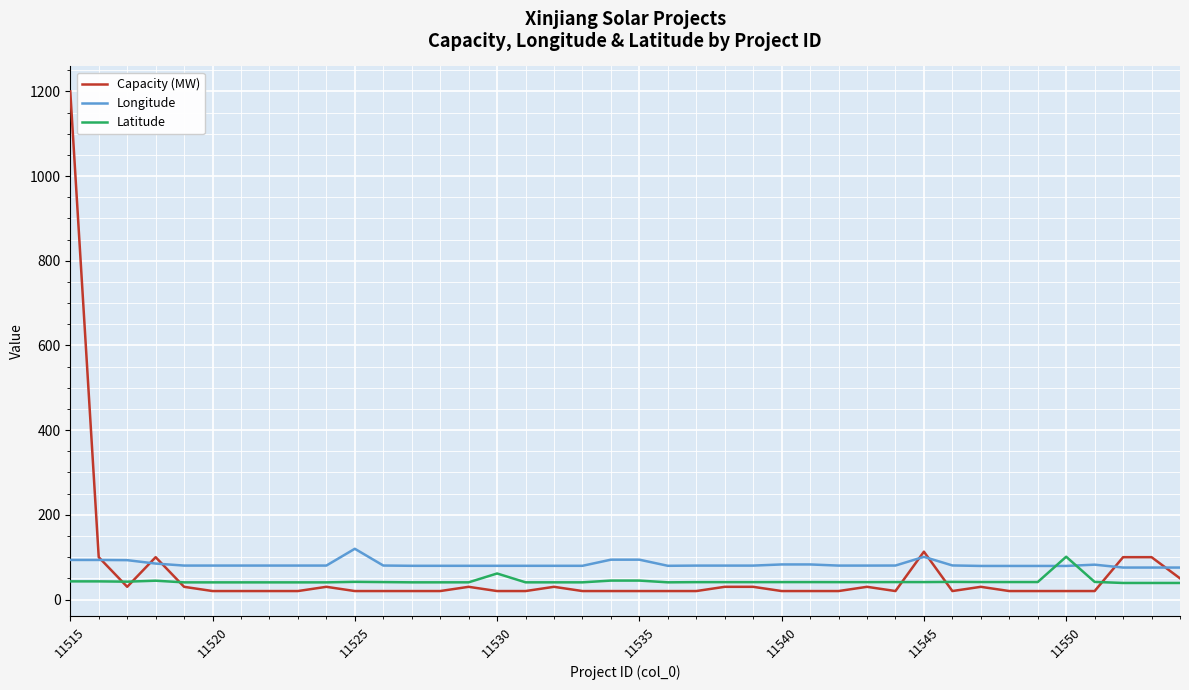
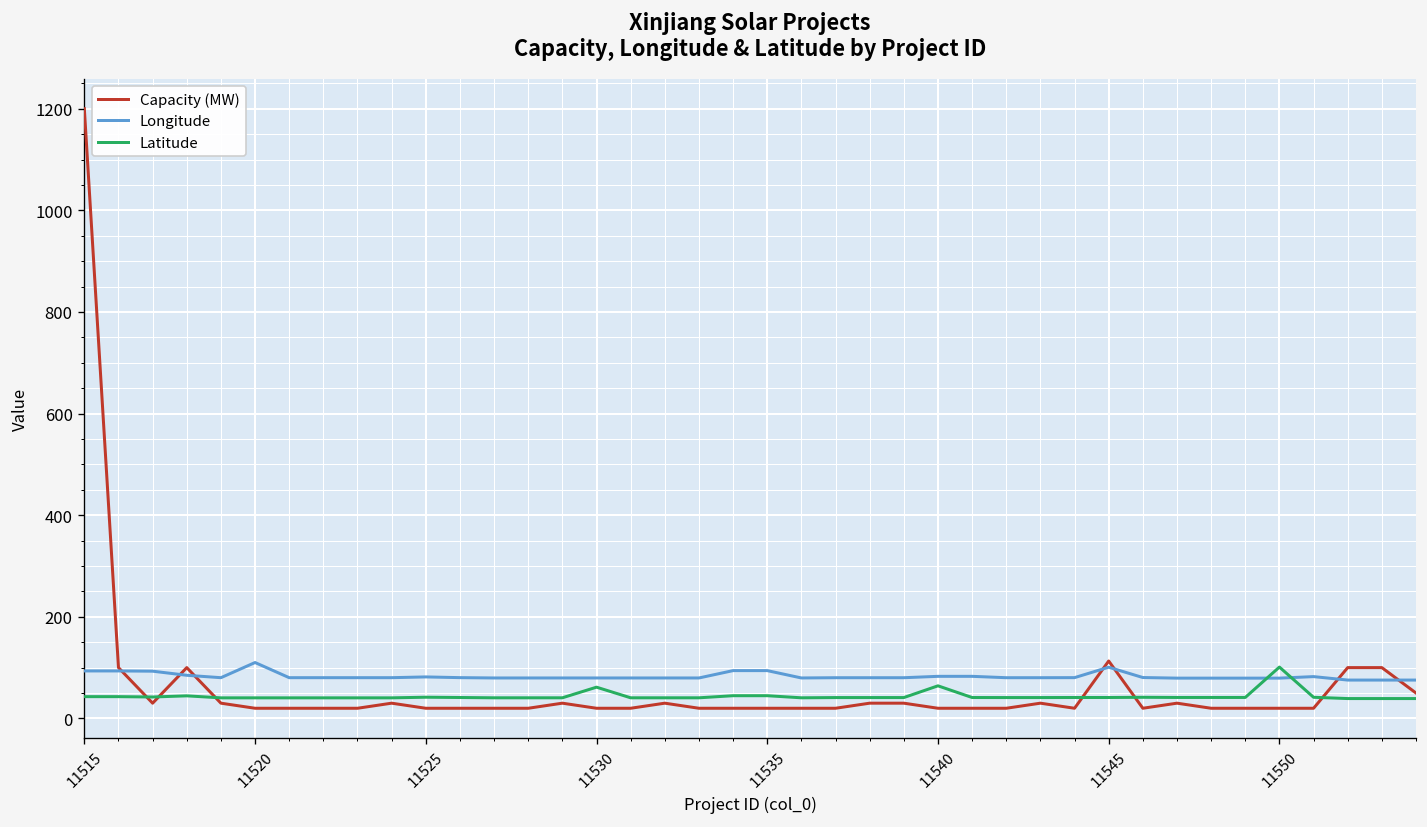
  {
    "Capacity (MW)": {
      "11515": 1200,
      "11520": 20,
      "11525": 20,
      "11530": 20,
      "11535": 20,
      "11540": 20,
      "11545": 110,
      "11550": 20
    },
    "Longitude": {
      "11515": 90,
-     "11520": 80,
-     "11525": 120,
+     "11520": 110,
+     "11525": 80,
      "11530": 80,
      "11535": 90,
      "11540": 80,
      "11545": 100,
      "11550": 80
    },
    "Latitude": {
      "11515": 40,
      "11520": 40,
      "11525": 40,
      "11530": 60,
      "11535": 40,
-     "11540": 40,
+     "11540": 60,
      "11545": 40,
      "11550": 100
    }
  }
